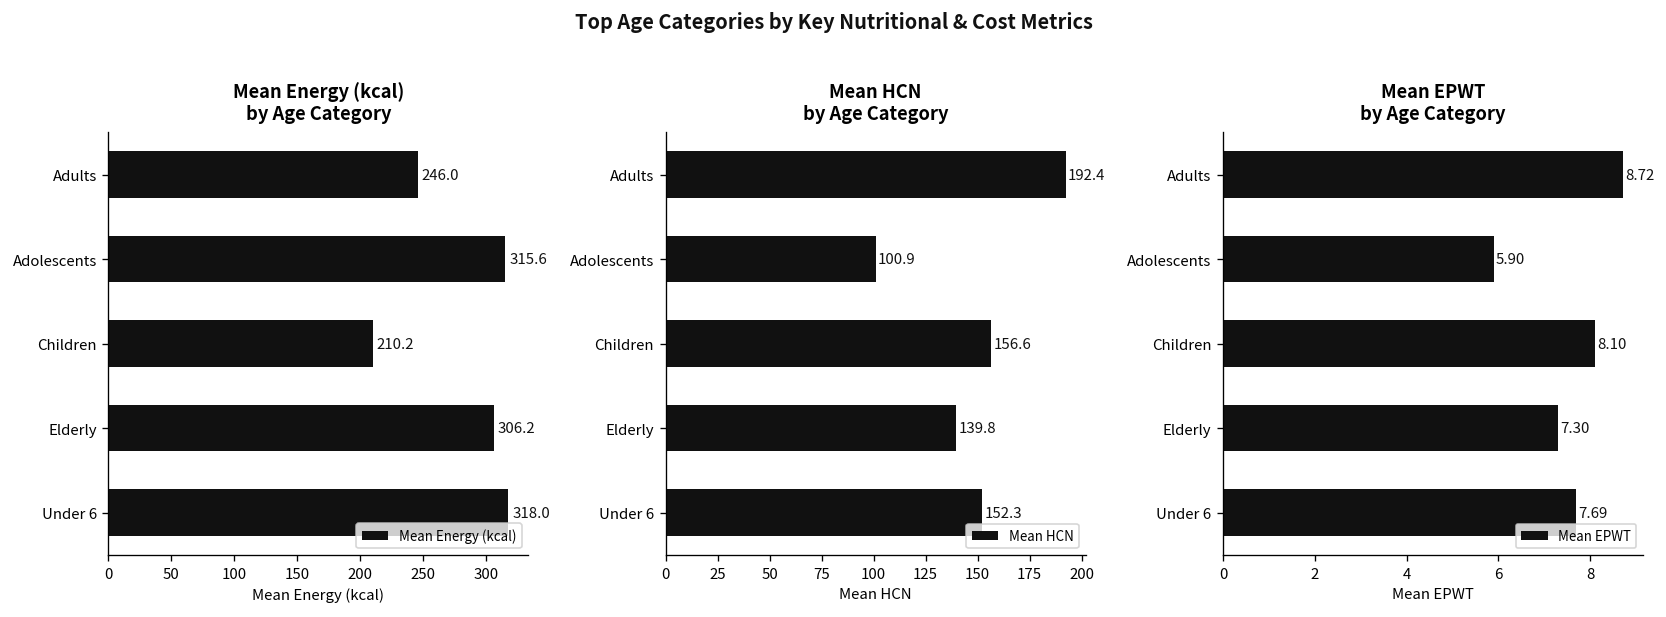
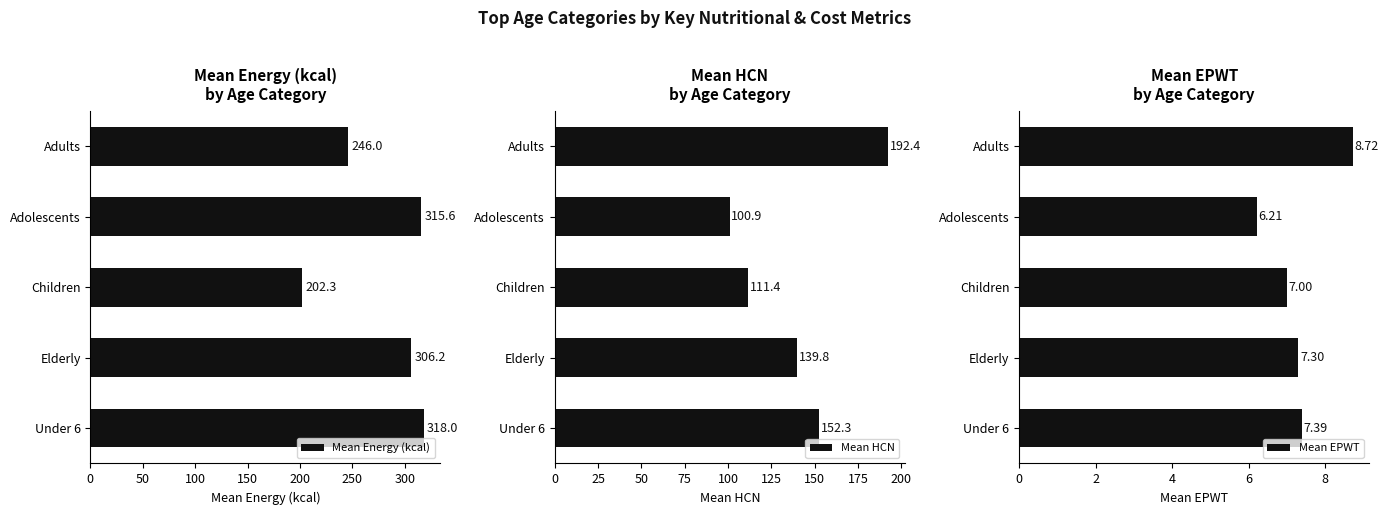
  {
    "Mean Energy (kcal) by Age Category": {
      "Adults": 246.0,
      "Adolescents": 315.6,
-     "Children": 210.2,
+     "Children": 202.3,
      "Elderly": 306.2,
      "Under 6": 318.0
    },
    "Mean HCN by Age Category": {
      "Adults": 192.4,
      "Adolescents": 100.9,
-     "Children": 156.6,
+     "Children": 111.4,
      "Elderly": 139.8,
      "Under 6": 152.3
    },
    "Mean EPWT by Age Category": {
      "Adults": 8.72,
-     "Adolescents": 5.90,
-     "Children": 8.10,
+     "Adolescents": 6.21,
+     "Children": 7.00,
      "Elderly": 7.30,
-     "Under 6": 7.69
+     "Under 6": 7.39
    }
  }
